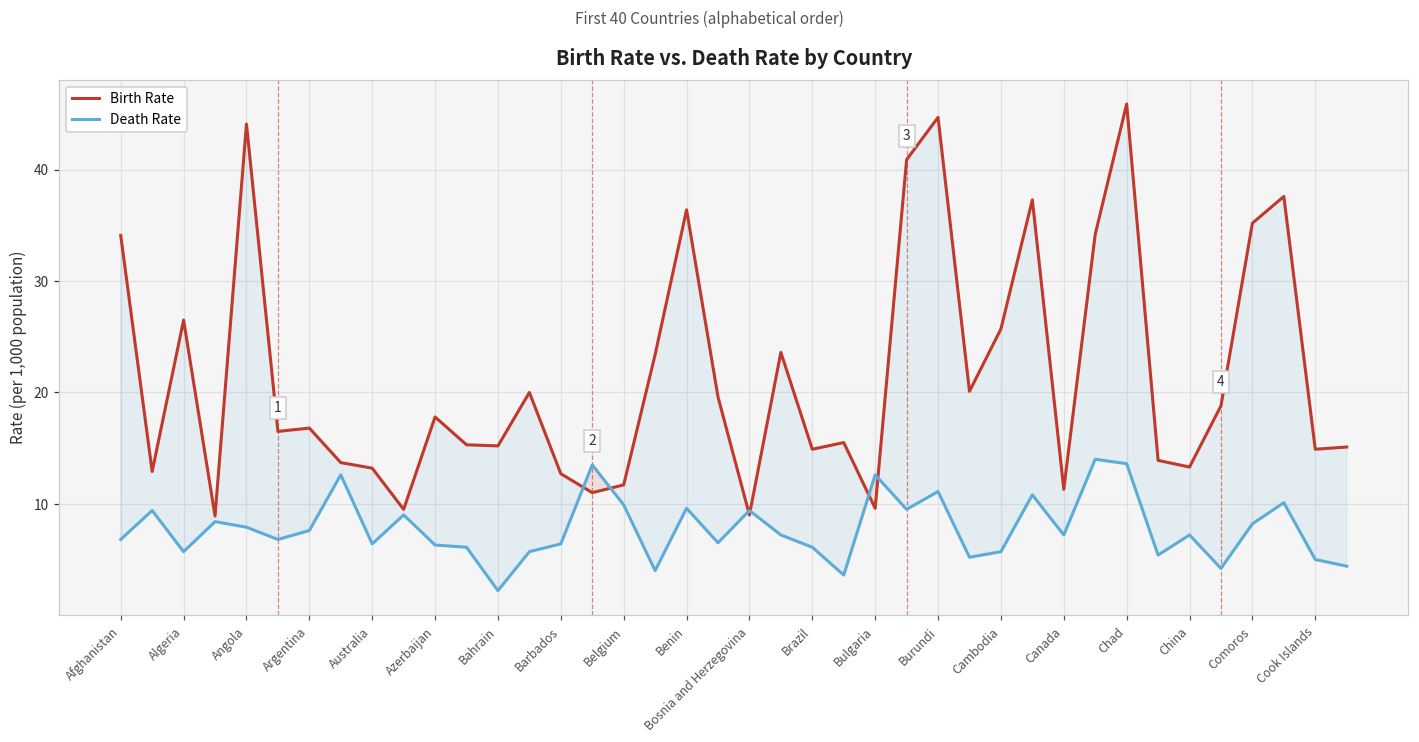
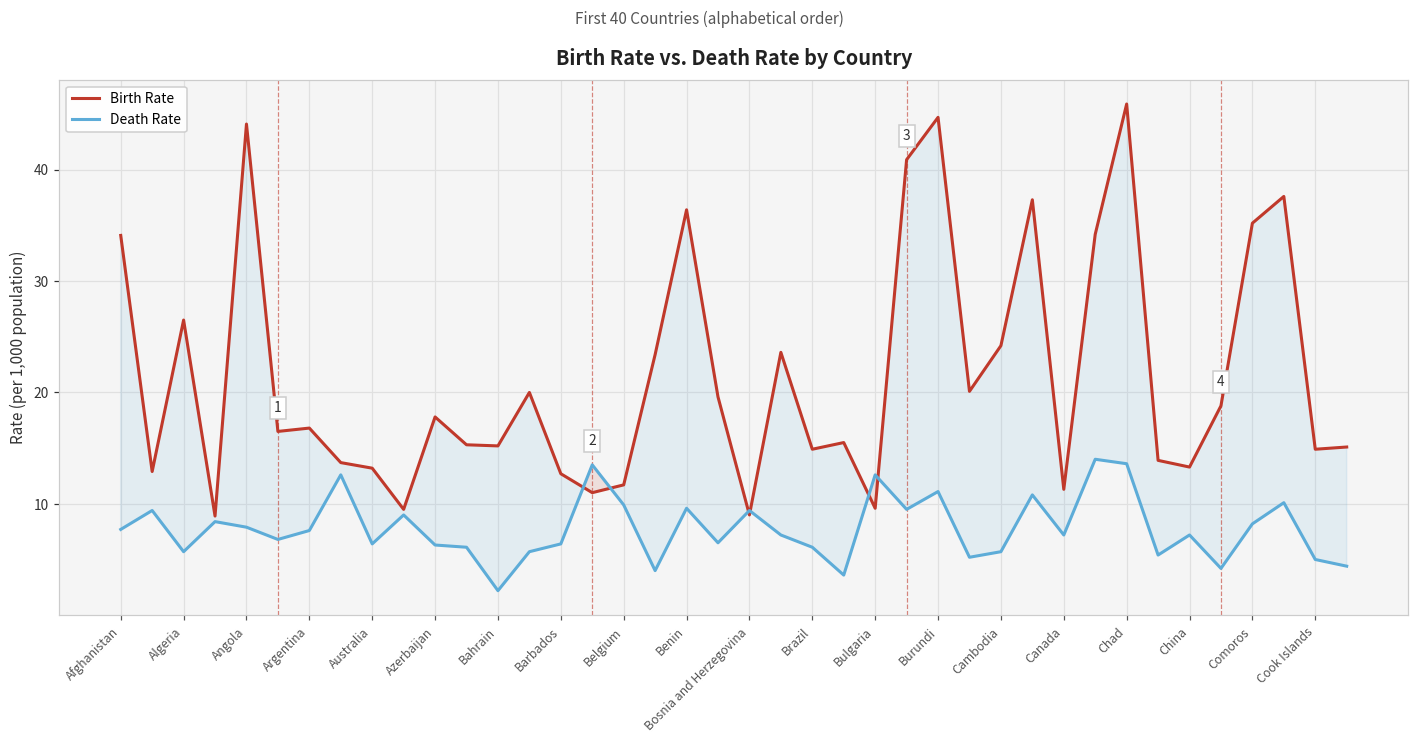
  {
    "Birth Rate": {
      "Afghanistan": 34.1,
      "Algeria": 26.5,
      "Angola": 44.1,
      "Argentina": 16.8,
      "Australia": 13.2,
      "Azerbaijan": 17.8,
      "Bahrain": 15.2,
      "Barbados": 12.7,
      "Belgium": 11.7,
      "Benin": 36.4,
      "Bosnia and Herzegovina": 9.0,
      "Brazil": 14.9,
      "Bulgaria": 9.6,
      "Burundi": 44.7,
-     "Cambodia": 25.7,
+     "Cambodia": 24.2,
      "Canada": 11.3,
      "Chad": 45.9,
      "China": 13.3,
      "Comoros": 35.2,
      "Cook Islands": 14.9
    },
    "Death Rate": {
-     "Afghanistan": 6.8,
+     "Afghanistan": 7.7,
      "Algeria": 5.7,
      "Angola": 7.9,
      "Argentina": 7.6,
      "Australia": 6.4,
      "Azerbaijan": 6.3,
      "Bahrain": 2.2,
      "Barbados": 6.4,
      "Belgium": 9.9,
      "Benin": 9.6,
      "Bosnia and Herzegovina": 9.4,
      "Brazil": 6.1,
      "Bulgaria": 12.6,
      "Burundi": 11.1,
      "Cambodia": 5.7,
      "Canada": 7.2,
      "Chad": 13.6,
      "China": 7.2,
      "Comoros": 8.2,
      "Cook Islands": 5.0
    }
  }
